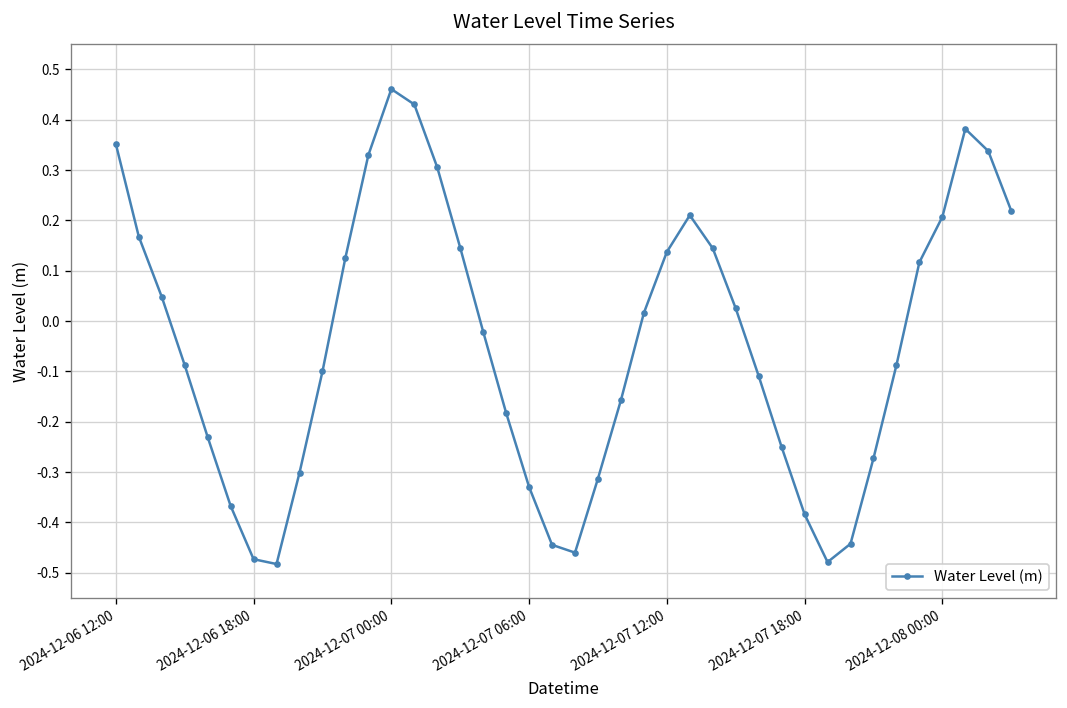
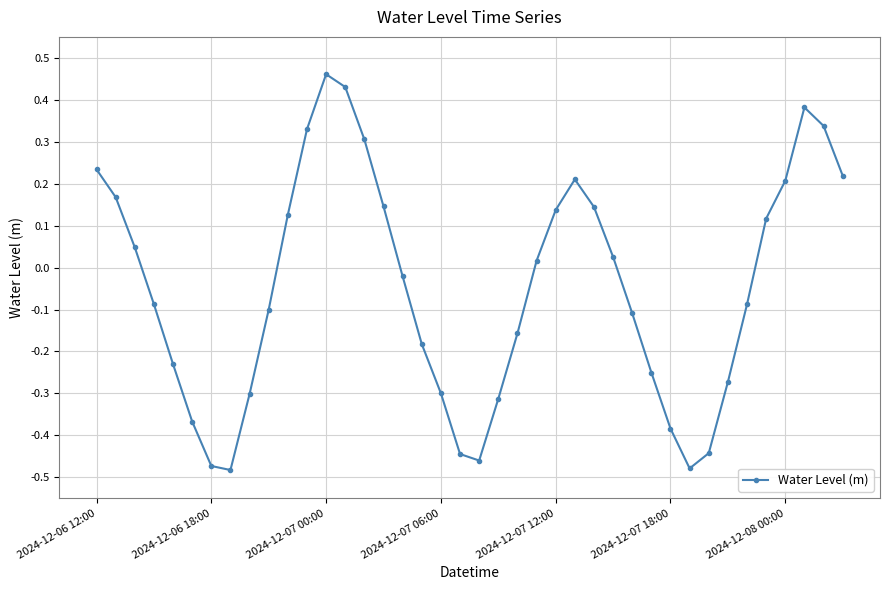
  {
-   "2024-12-06 12:00": 0.35,
+   "2024-12-06 12:00": 0.23,
    "2024-12-06 18:00": -0.47,
    "2024-12-07 00:00": 0.46,
-   "2024-12-07 06:00": -0.33,
+   "2024-12-07 06:00": -0.30,
    "2024-12-07 12:00": 0.14,
    "2024-12-07 18:00": -0.38,
    "2024-12-08 00:00": 0.21
  }
